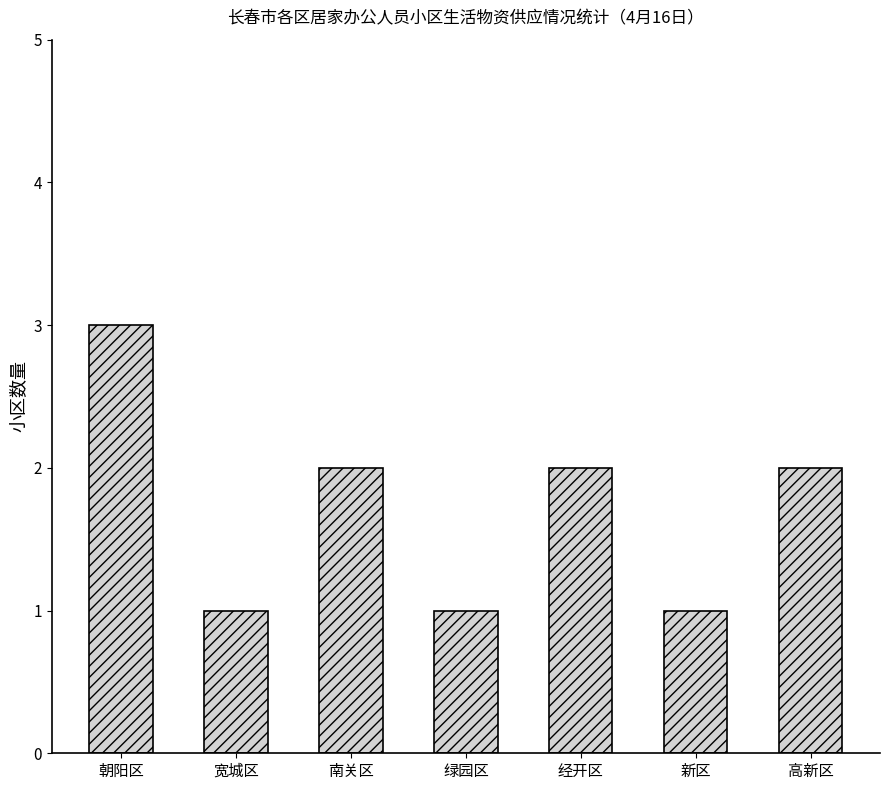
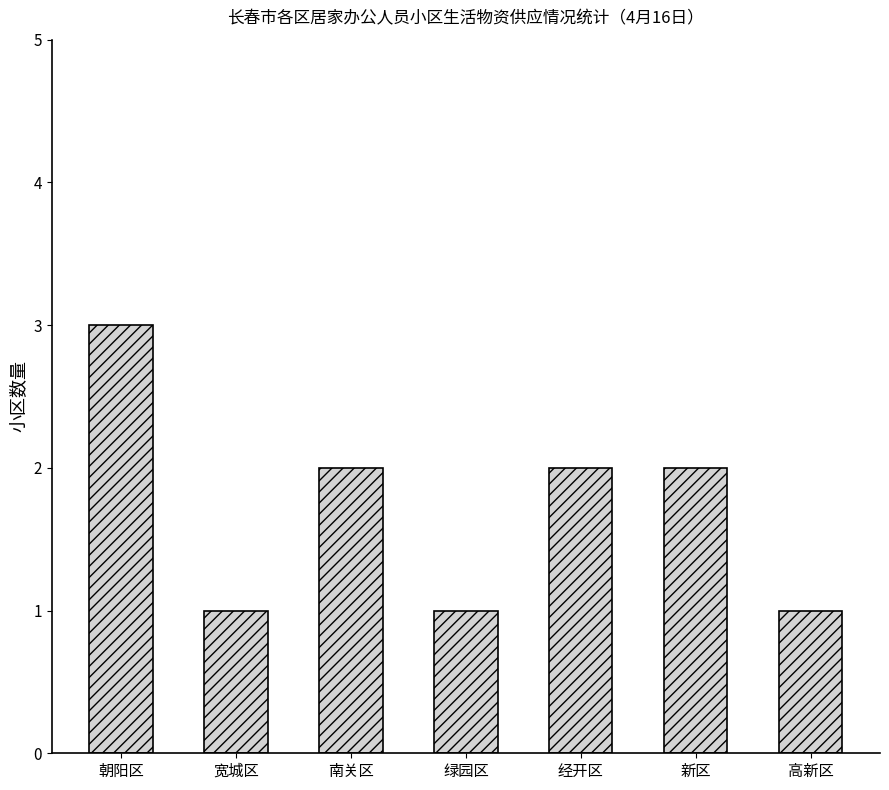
  {
    "朝阳区": 3,
    "宽城区": 1,
    "南关区": 2,
    "绿园区": 1,
    "经开区": 2,
-   "新区": 1,
-   "高新区": 2
+   "新区": 2,
+   "高新区": 1
  }
